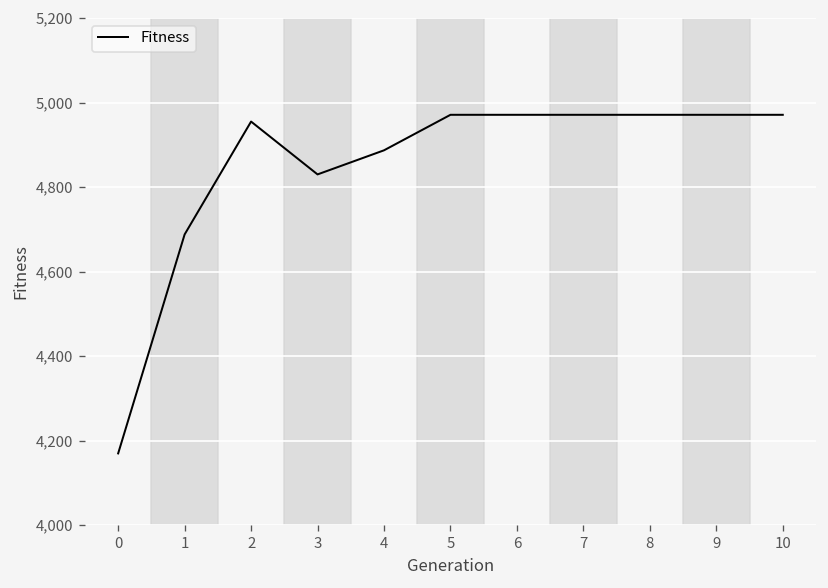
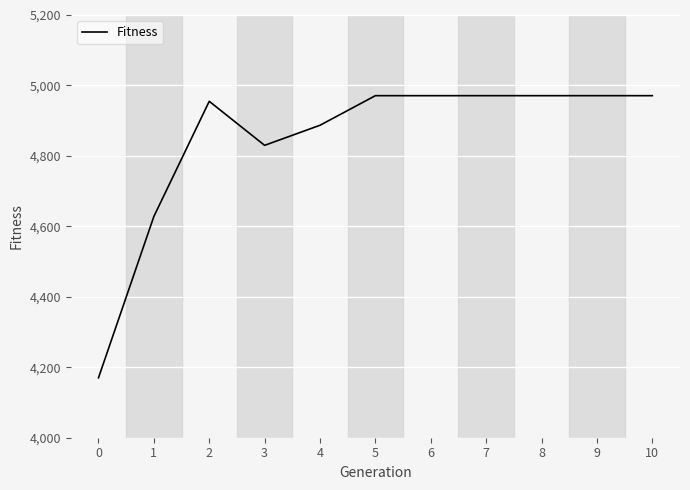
  {
    "0": "4,170",
-   "1": "4,690",
+   "1": "4,630",
    "2": "4,960",
    "3": "4,830",
    "4": "4,890",
    "5": "4,970",
    "6": "4,970",
    "7": "4,970",
    "8": "4,970",
    "9": "4,970",
    "10": "4,970"
  }
